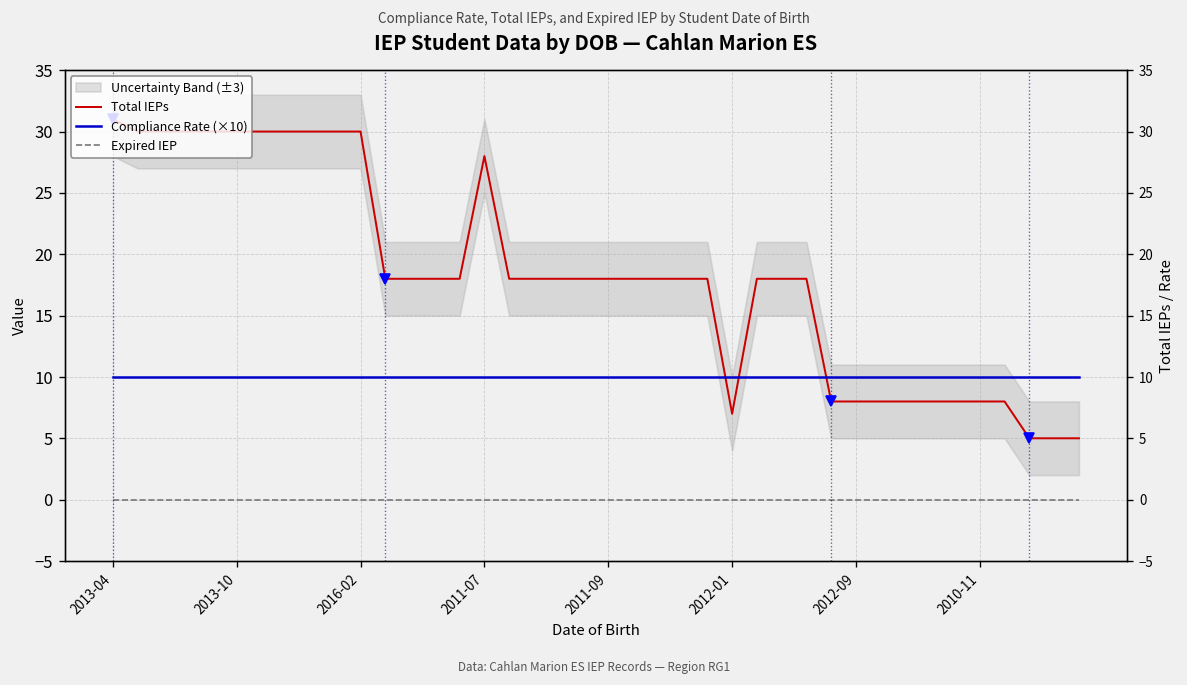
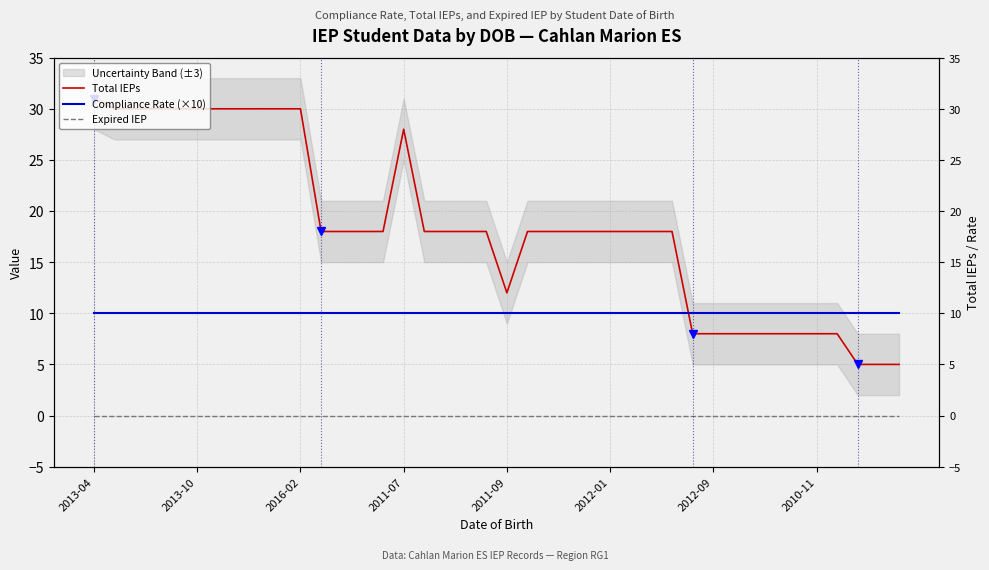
  {
    "Total IEPs": {
      "2016-02": 30,
      "2011-07": 28,
-     "2011-09": 18,
-     "2012-01": 7,
+     "2011-09": 12,
+     "2012-01": 18,
      "2012-09": 8,
      "2010-11": 8
    },
    "Expired IEP": {
      "2013-04": 0,
      "2013-10": 0,
      "2016-02": 0,
      "2011-07": 0,
      "2011-09": 0,
      "2012-01": 0,
      "2012-09": 0,
      "2010-11": 0
    }
  }
